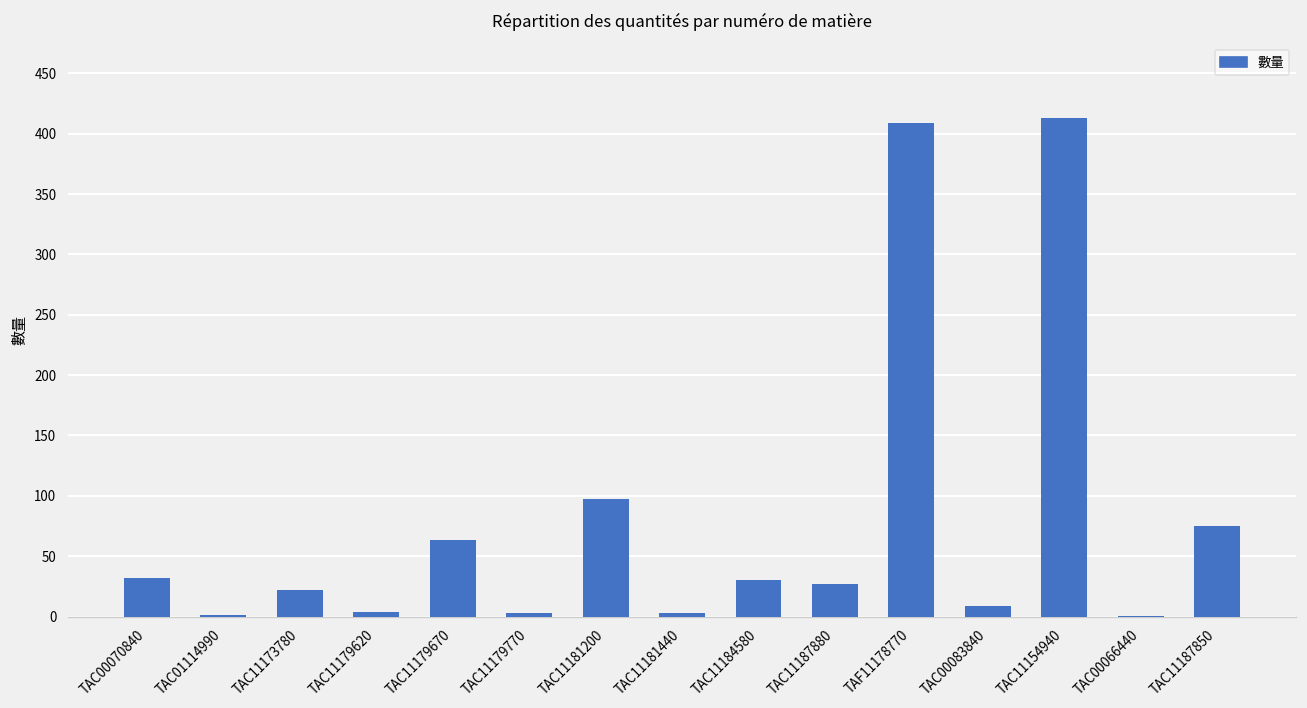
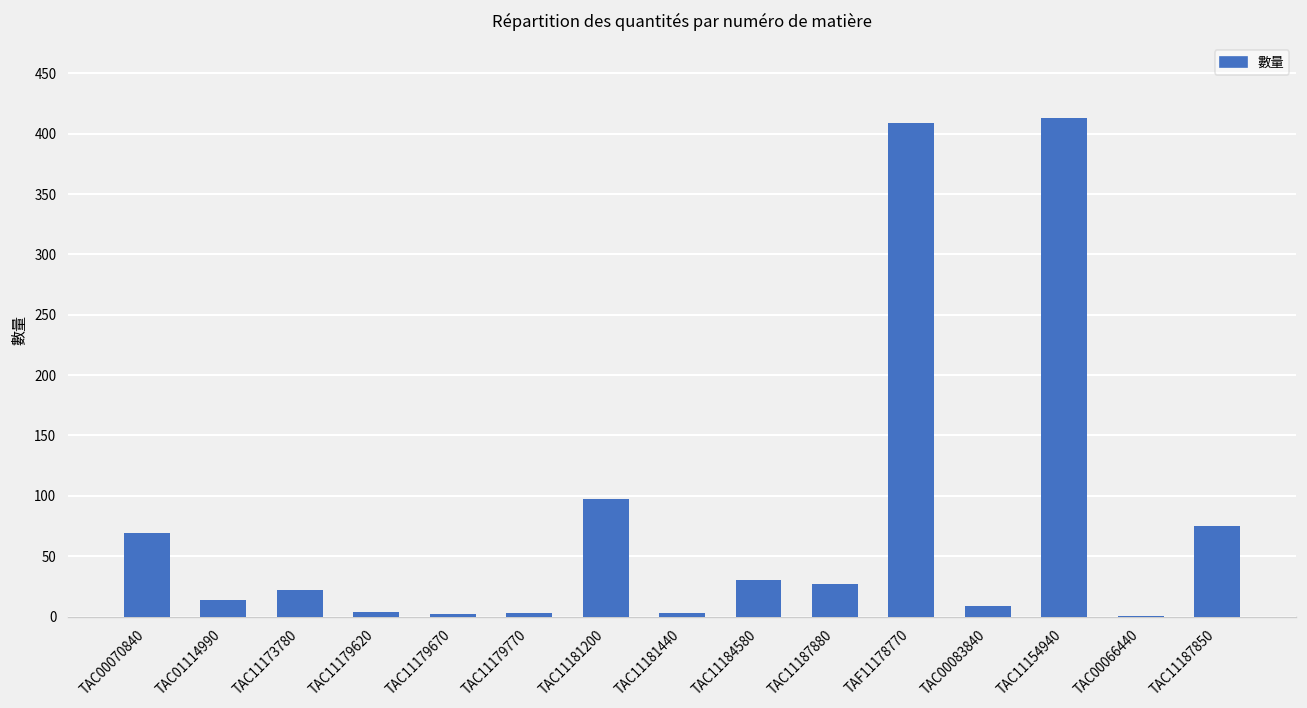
  {
-   "TAC00070840": 32,
-   "TAC01114990": 1,
+   "TAC00070840": 69,
+   "TAC01114990": 14,
    "TAC11173780": 22,
    "TAC11179620": 4,
-   "TAC11179670": 63,
+   "TAC11179670": 2,
    "TAC11179770": 3,
    "TAC11181200": 98,
    "TAC11181440": 3,
    "TAC11184580": 31,
    "TAC11187880": 27,
    "TAF11178770": 409,
    "TAC00083840": 9,
    "TAC11154940": 413,
    "TAC11187850": 75
  }
